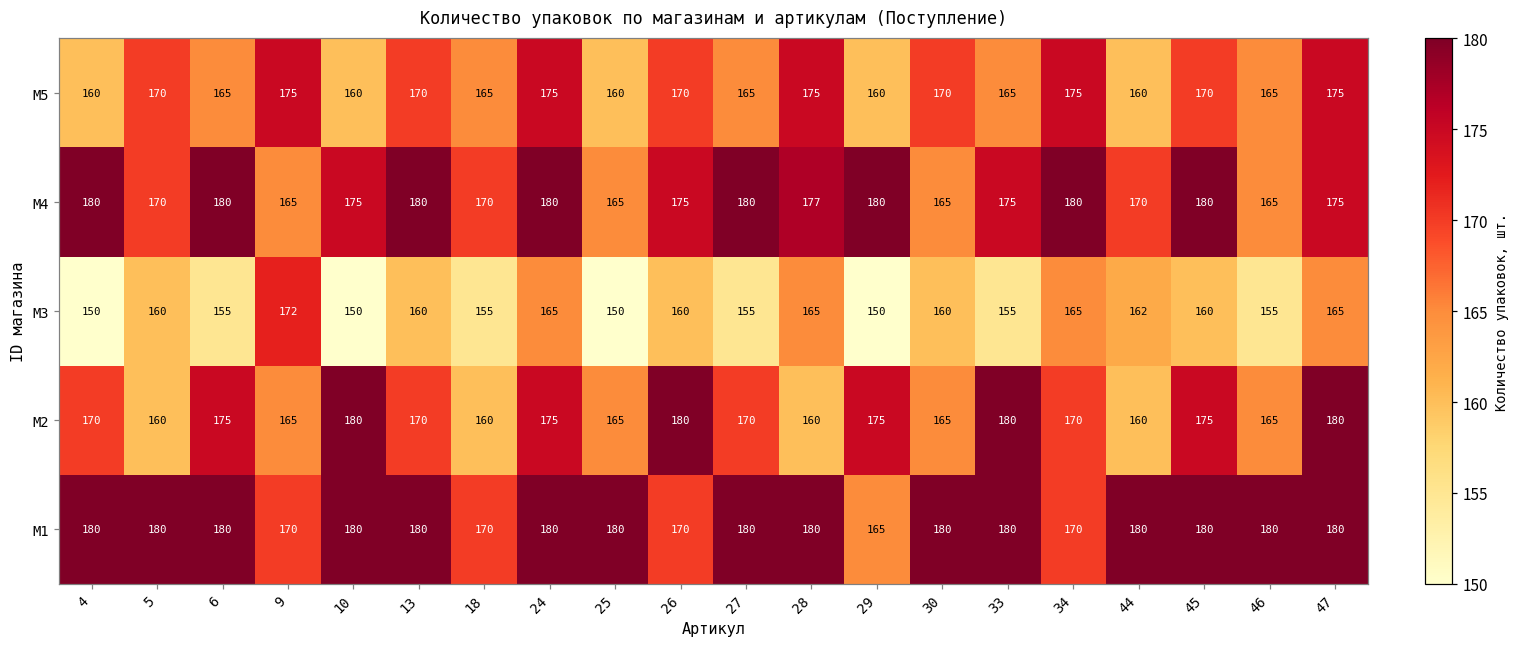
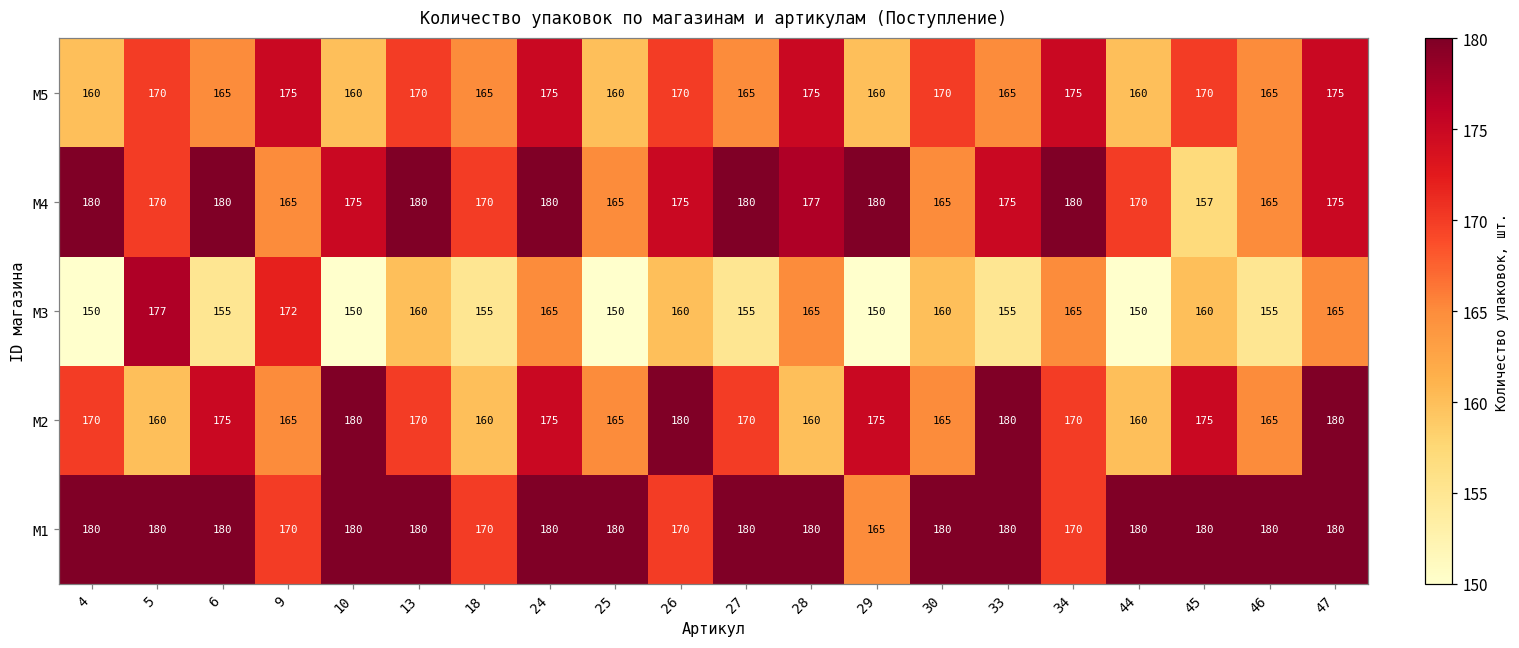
  {
    "M5": {
      "4": 160,
      "5": 170,
      "6": 165,
      "9": 175,
      "10": 160,
      "13": 170,
      "18": 165,
      "24": 175,
      "25": 160,
      "26": 170,
      "27": 165,
      "28": 175,
      "29": 160,
      "30": 170,
      "33": 165,
      "34": 175,
      "44": 160,
      "45": 170,
      "46": 165,
      "47": 175
    },
    "M4": {
      "4": 180,
      "5": 170,
      "6": 180,
      "9": 165,
      "10": 175,
      "13": 180,
      "18": 170,
      "24": 180,
      "25": 165,
      "26": 175,
      "27": 180,
      "28": 177,
      "29": 180,
      "30": 165,
      "33": 175,
      "34": 180,
      "44": 170,
-     "45": 180,
+     "45": 157,
      "46": 165,
      "47": 175
    },
    "M3": {
      "4": 150,
-     "5": 160,
+     "5": 177,
      "6": 155,
      "9": 172,
      "10": 150,
      "13": 160,
      "18": 155,
      "24": 165,
      "25": 150,
      "26": 160,
      "27": 155,
      "28": 165,
      "29": 150,
      "30": 160,
      "33": 155,
      "34": 165,
-     "44": 162,
+     "44": 150,
      "45": 160,
      "46": 155,
      "47": 165
    },
    "M2": {
      "4": 170,
      "5": 160,
      "6": 175,
      "9": 165,
      "10": 180,
      "13": 170,
      "18": 160,
      "24": 175,
      "25": 165,
      "26": 180,
      "27": 170,
      "28": 160,
      "29": 175,
      "30": 165,
      "33": 180,
      "34": 170,
      "44": 160,
      "45": 175,
      "46": 165,
      "47": 180
    },
    "M1": {
      "4": 180,
      "5": 180,
      "6": 180,
      "9": 170,
      "10": 180,
      "13": 180,
      "18": 170,
      "24": 180,
      "25": 180,
      "26": 170,
      "27": 180,
      "28": 180,
      "29": 165,
      "30": 180,
      "33": 180,
      "34": 170,
      "44": 180,
      "45": 180,
      "46": 180,
      "47": 180
    }
  }
